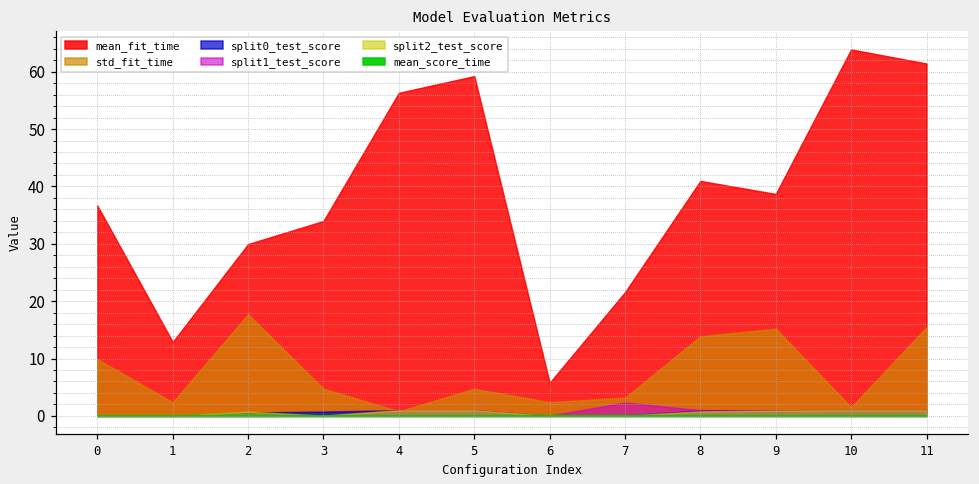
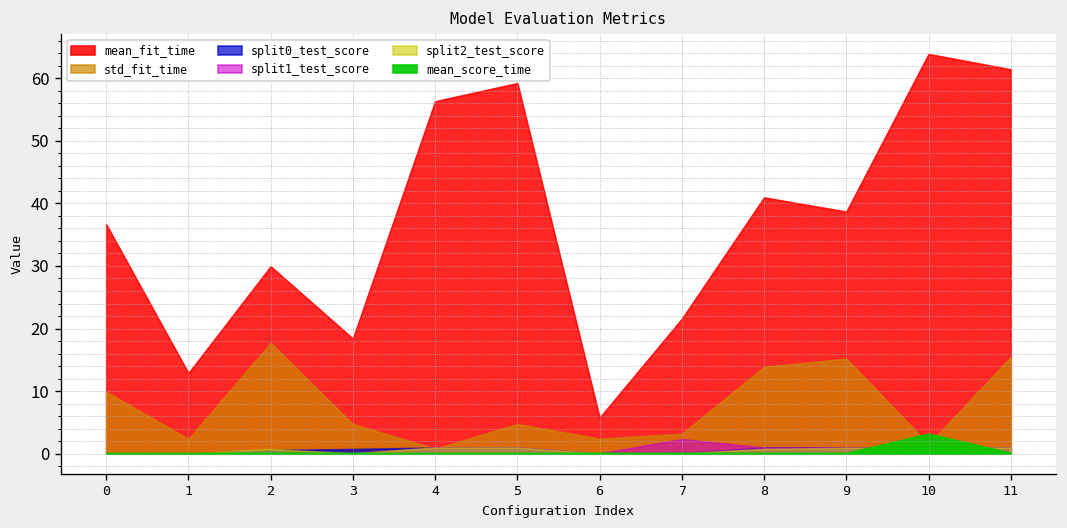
  {
    "mean_fit_time": {
      "0": 37,
      "1": 13,
      "2": 30,
-     "3": 34,
+     "3": 18,
      "4": 56,
      "5": 59,
      "6": 6,
      "7": 22,
      "8": 41,
      "9": 39,
      "10": 64,
      "11": 61
    },
    "std_fit_time": {
      "0": 10,
      "1": 2,
      "2": 18,
      "3": 5,
      "5": 5,
      "6": 2,
      "7": 3,
      "8": 14,
      "9": 15,
      "10": 2,
      "11": 15
    },
    "split0_test_score": {
      "3": 1
    },
    "split1_test_score": {
      "7": 2
    },
    "mean_score_time": {
-     "10": 0
+     "10": 3
    }
  }
